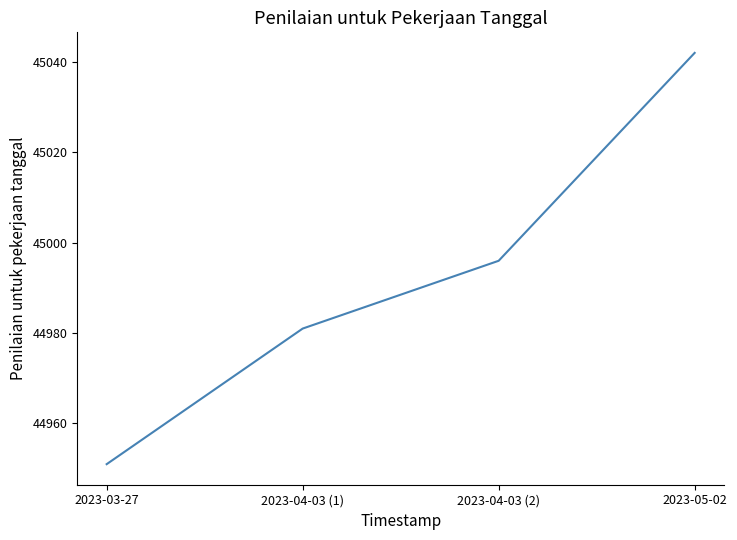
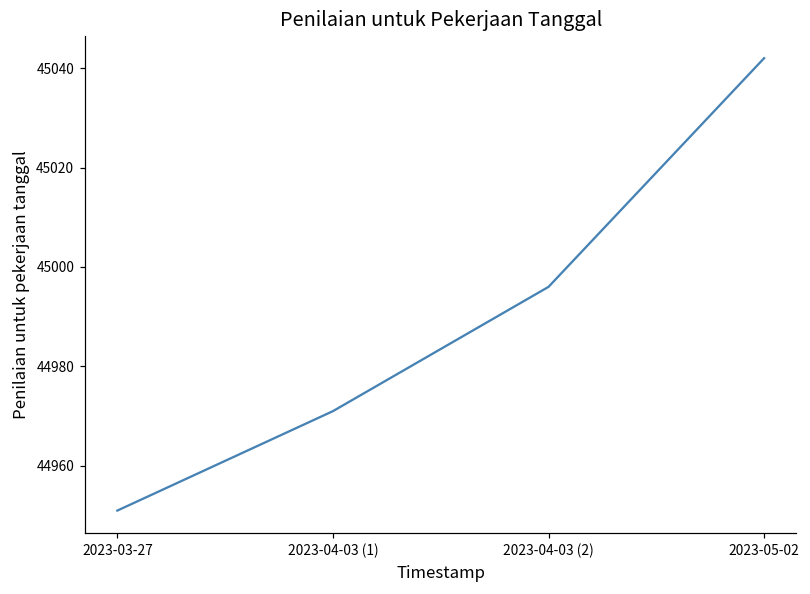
  {
    "2023-03-27": 44951,
-   "2023-04-03 (1)": 44981,
+   "2023-04-03 (1)": 44971,
    "2023-04-03 (2)": 44996,
    "2023-05-02": 45042
  }
